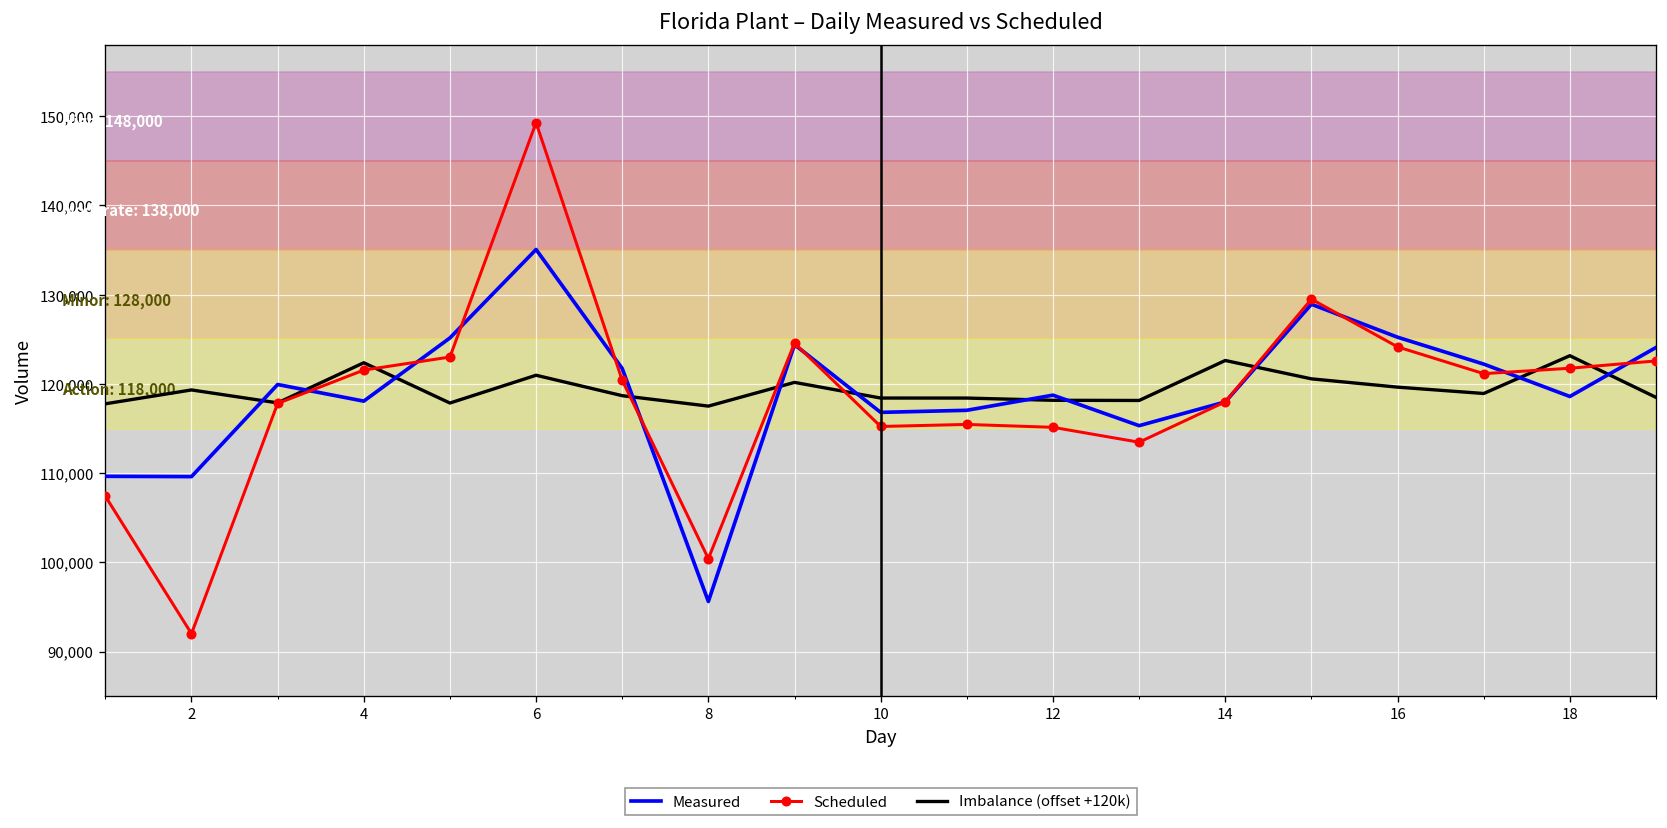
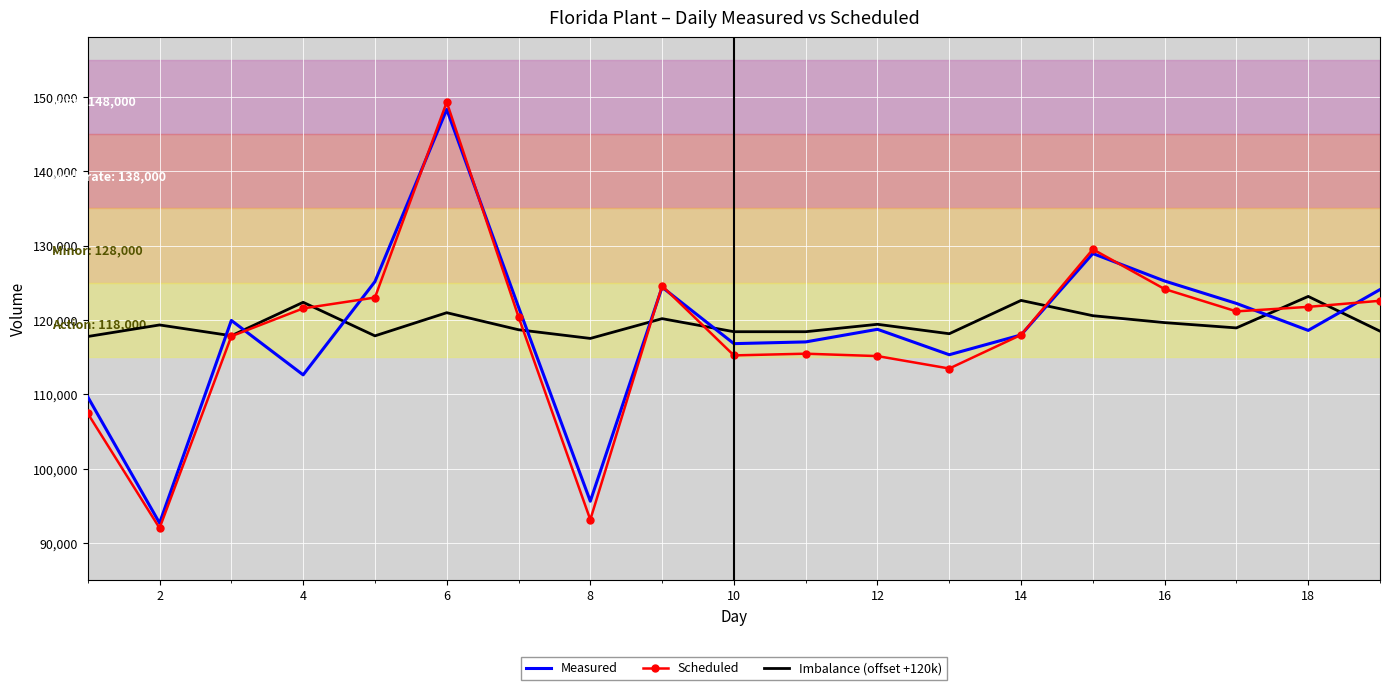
  {
    "Measured": {
-     "2": "110,000",
-     "4": "118,000",
-     "6": "135,000",
+     "2": "93,000",
+     "4": "113,000",
+     "6": "148,000",
      "8": "96,000",
      "10": "117,000",
      "12": "119,000",
      "16": "125,000",
      "18": "119,000"
    },
    "Scheduled": {
      "2": "92,000",
      "4": "122,000",
      "6": "149,000",
-     "8": "100,000",
+     "8": "93,000",
      "10": "115,000",
      "12": "115,000",
      "16": "124,000",
      "18": "122,000"
    },
    "Imbalance (offset +120k)": {
      "2": "119,000",
      "4": "122,000",
      "6": "121,000",
      "8": "118,000",
      "10": "118,000",
-     "12": "118,000",
+     "12": "119,000",
      "14": "123,000",
      "16": "120,000",
      "18": "123,000"
    }
  }
